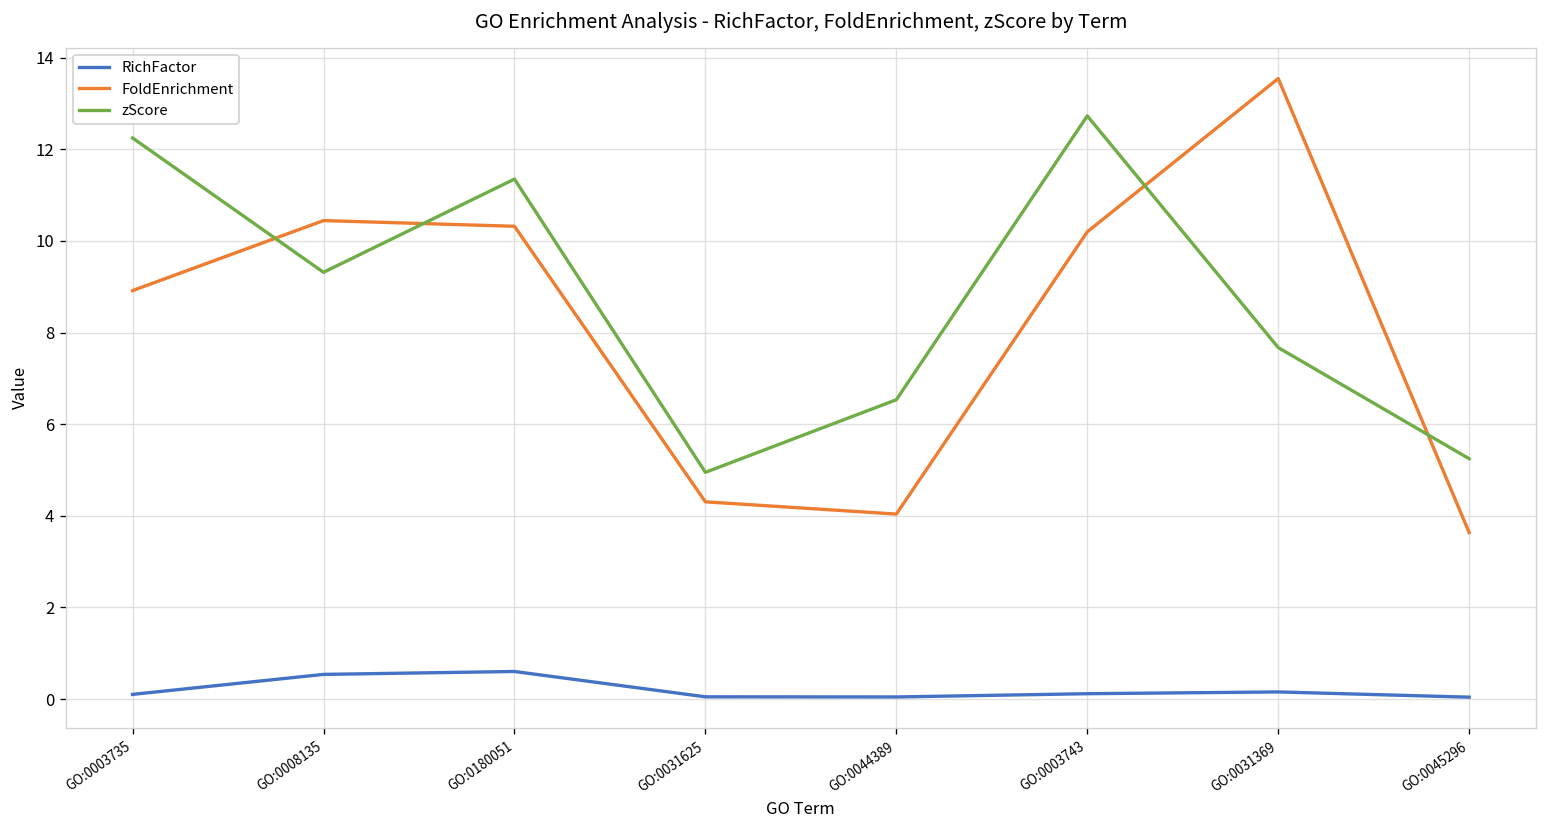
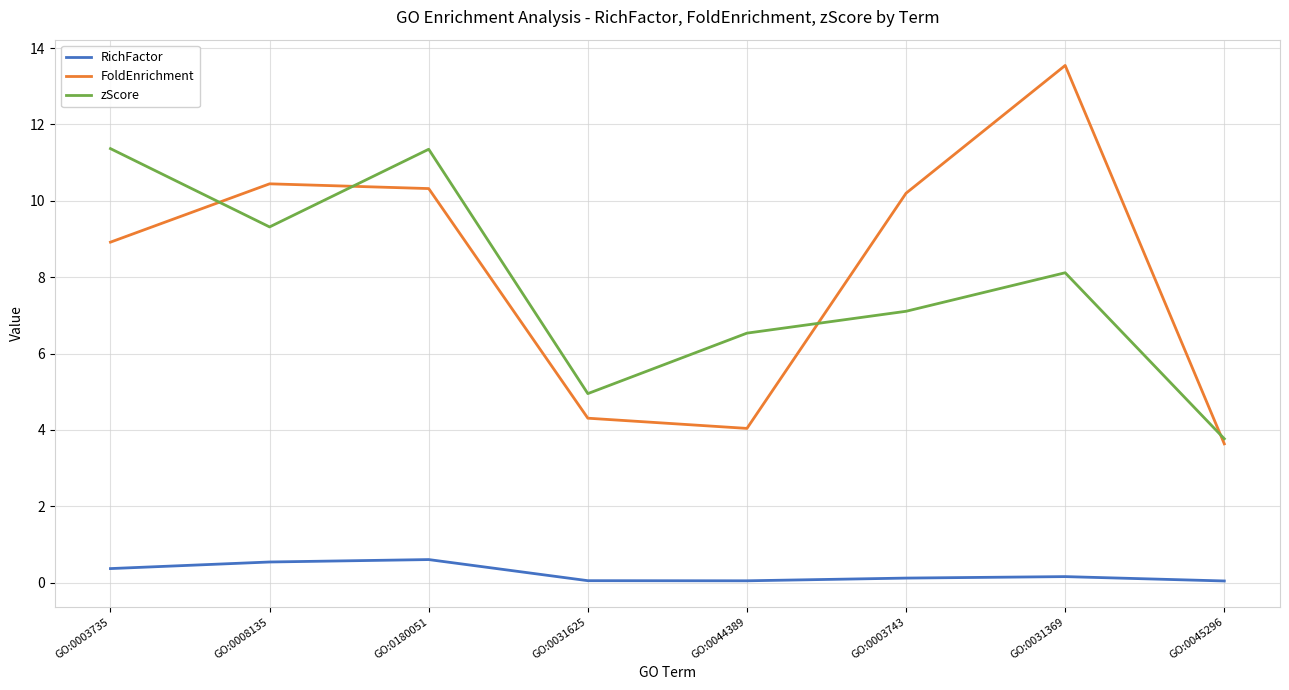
  {
    "RichFactor": {
-     "GO:0003735": 0.1,
+     "GO:0003735": 0.4,
      "GO:0008135": 0.5,
      "GO:0180051": 0.6,
      "GO:0031625": 0.0,
      "GO:0044389": 0.0,
      "GO:0003743": 0.1,
      "GO:0031369": 0.2,
      "GO:0045296": 0.0
    },
    "FoldEnrichment": {
      "GO:0003735": 8.9,
      "GO:0008135": 10.4,
      "GO:0180051": 10.3,
      "GO:0031625": 4.3,
      "GO:0044389": 4.0,
      "GO:0003743": 10.2,
      "GO:0031369": 13.5,
      "GO:0045296": 3.6
    },
    "zScore": {
-     "GO:0003735": 12.2,
+     "GO:0003735": 11.4,
      "GO:0008135": 9.3,
      "GO:0180051": 11.4,
      "GO:0031625": 4.9,
      "GO:0044389": 6.5,
-     "GO:0003743": 12.7,
-     "GO:0031369": 7.7,
-     "GO:0045296": 5.2
+     "GO:0003743": 7.1,
+     "GO:0031369": 8.1,
+     "GO:0045296": 3.8
    }
  }
